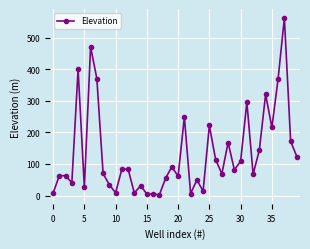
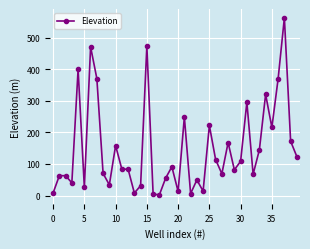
  {
    "0": 10,
    "5": 30,
-   "10": 10,
-   "15": 10,
-   "20": 60,
+   "10": 160,
+   "15": 470,
+   "20": 10,
    "25": 220,
    "30": 110,
    "35": 220
  }
